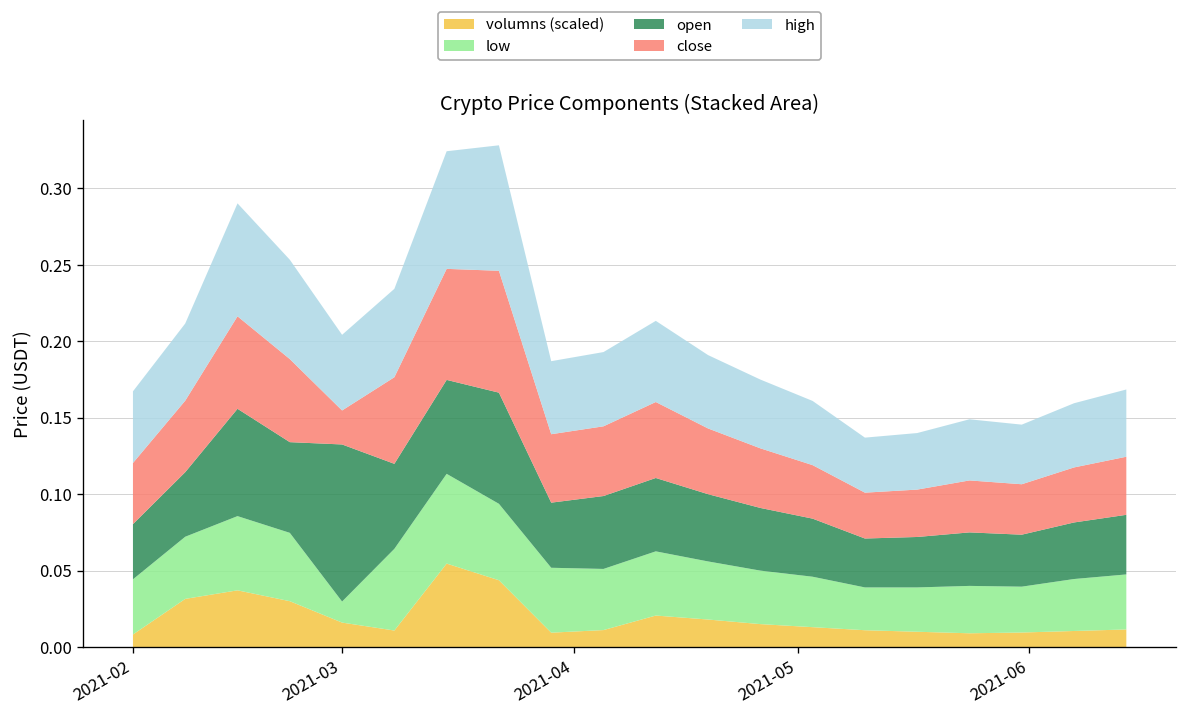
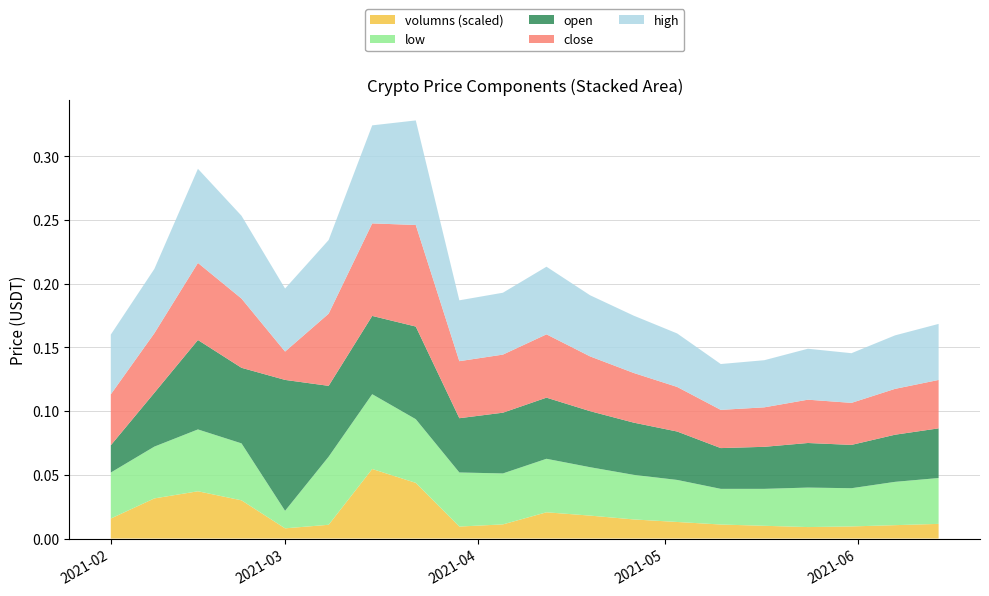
  {
    "volumns (scaled)": {
-     "2021-02": 0.008,
-     "2021-03": 0.016
+     "2021-02": 0.016,
+     "2021-03": 0.008
    },
    "low": {
      "2021-02": 0.036,
      "2021-03": 0.014
    },
    "open": {
-     "2021-02": 0.036,
+     "2021-02": 0.021,
      "2021-03": 0.103
    },
    "close": {
      "2021-02": 0.040,
      "2021-03": 0.022
    },
    "high": {
      "2021-02": 0.047,
      "2021-03": 0.049
    }
  }
